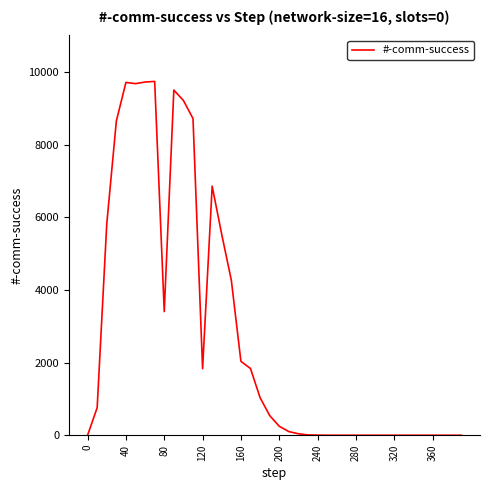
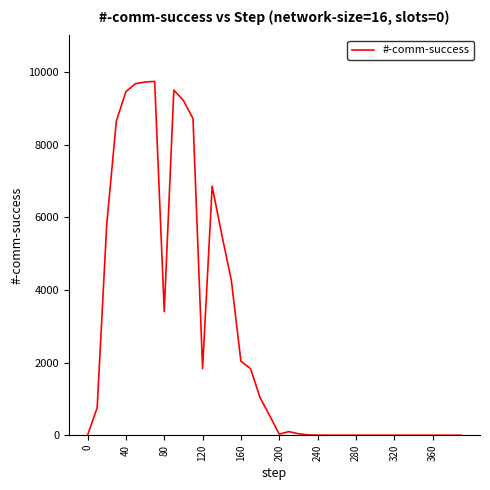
  {
    "0": 0,
-   "40": 9700,
+   "40": 9500,
    "80": 3400,
    "120": 1800,
    "160": 2000,
-   "200": 200,
+   "200": 0,
    "240": 0,
    "280": 0,
    "320": 0,
    "360": 0
  }
